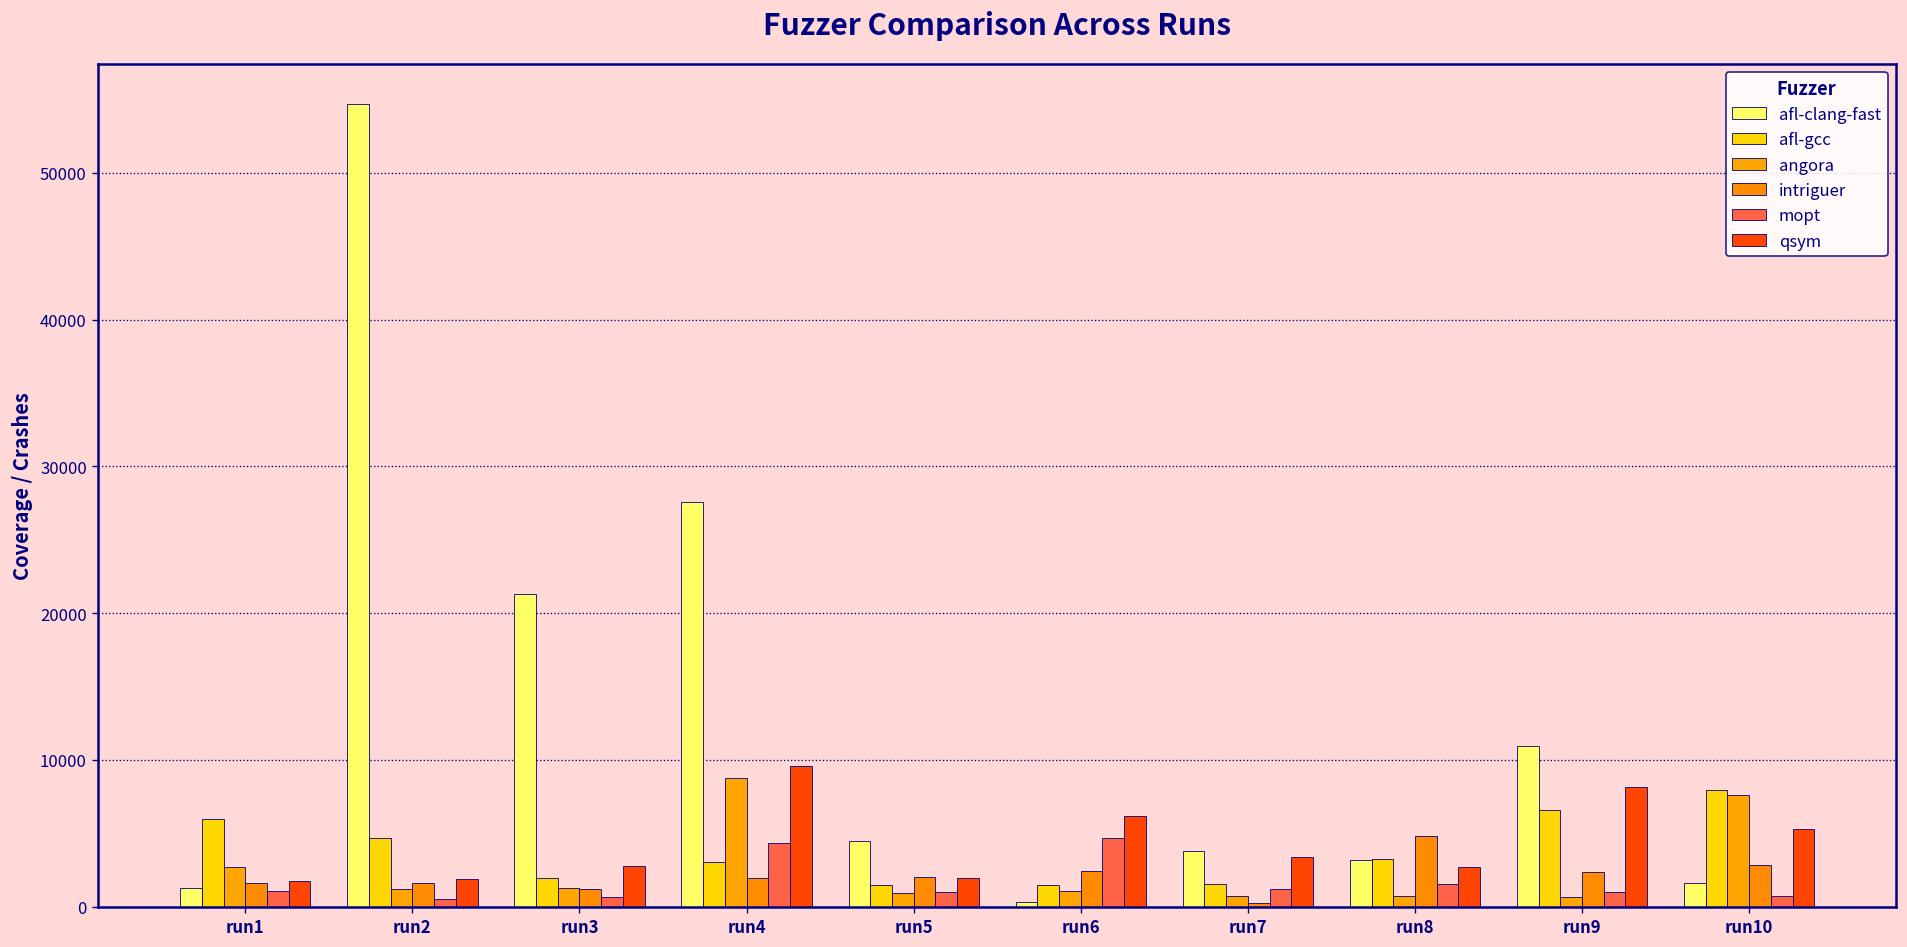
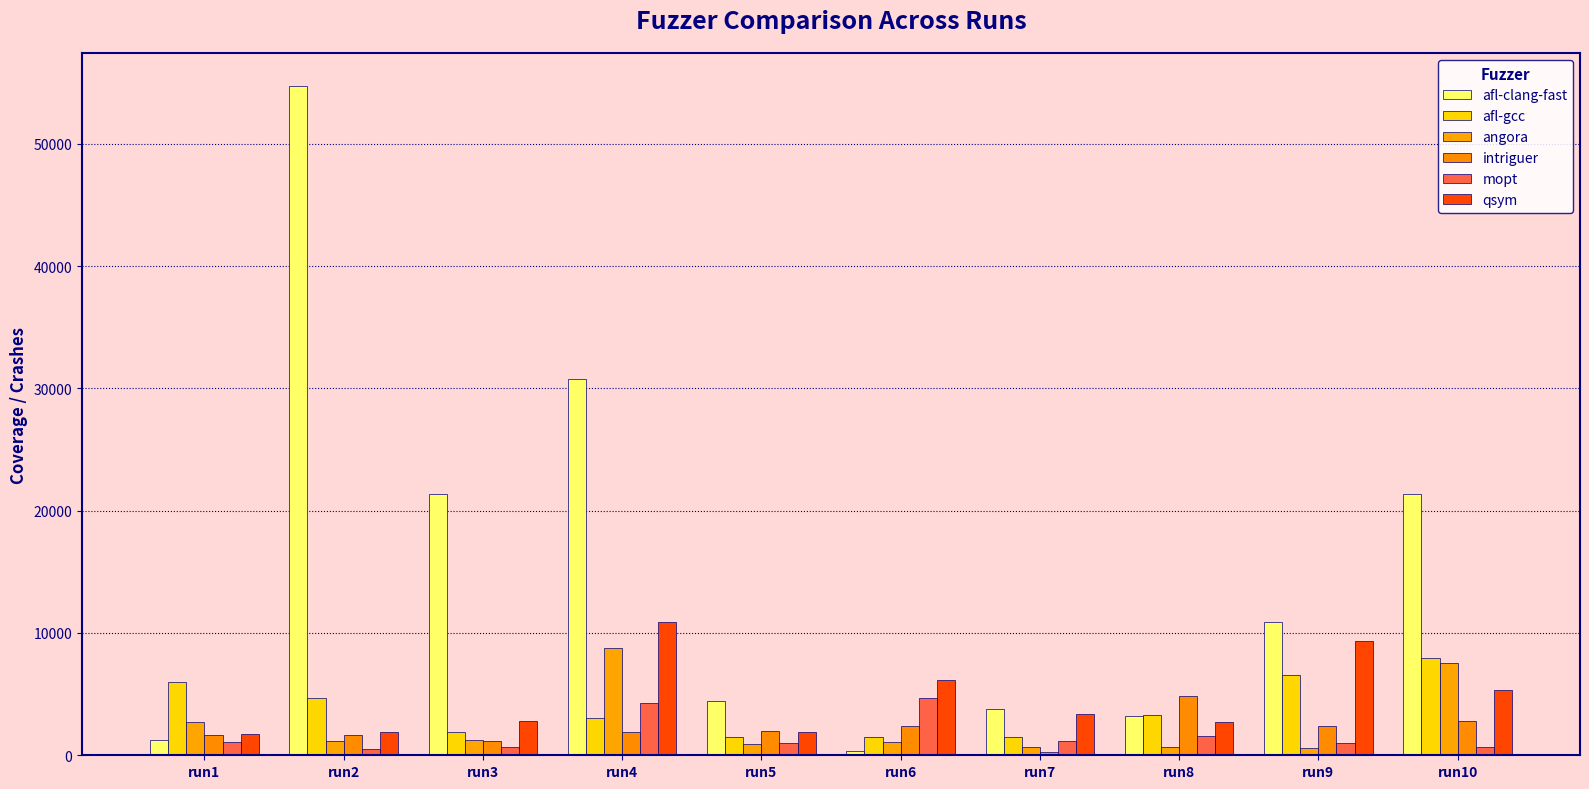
  {
    "afl-clang-fast": {
      "run1": 1200,
      "run2": 54700,
      "run3": 21300,
-     "run4": 27500,
+     "run4": 30800,
      "run5": 4500,
      "run6": 300,
      "run7": 3800,
      "run8": 3200,
      "run9": 10900,
-     "run10": 1600
+     "run10": 21400
    },
    "mopt": {
      "run1": 1000,
      "run2": 500,
      "run3": 700,
      "run4": 4300,
      "run5": 1000,
      "run6": 4700,
      "run7": 1200,
      "run8": 1600,
      "run9": 1000,
      "run10": 700
    },
    "qsym": {
      "run1": 1800,
      "run2": 1900,
      "run3": 2800,
-     "run4": 9600,
+     "run4": 10900,
      "run5": 1900,
      "run6": 6200,
      "run7": 3400,
      "run8": 2700,
-     "run9": 8100,
+     "run9": 9400,
      "run10": 5300
    }
  }
